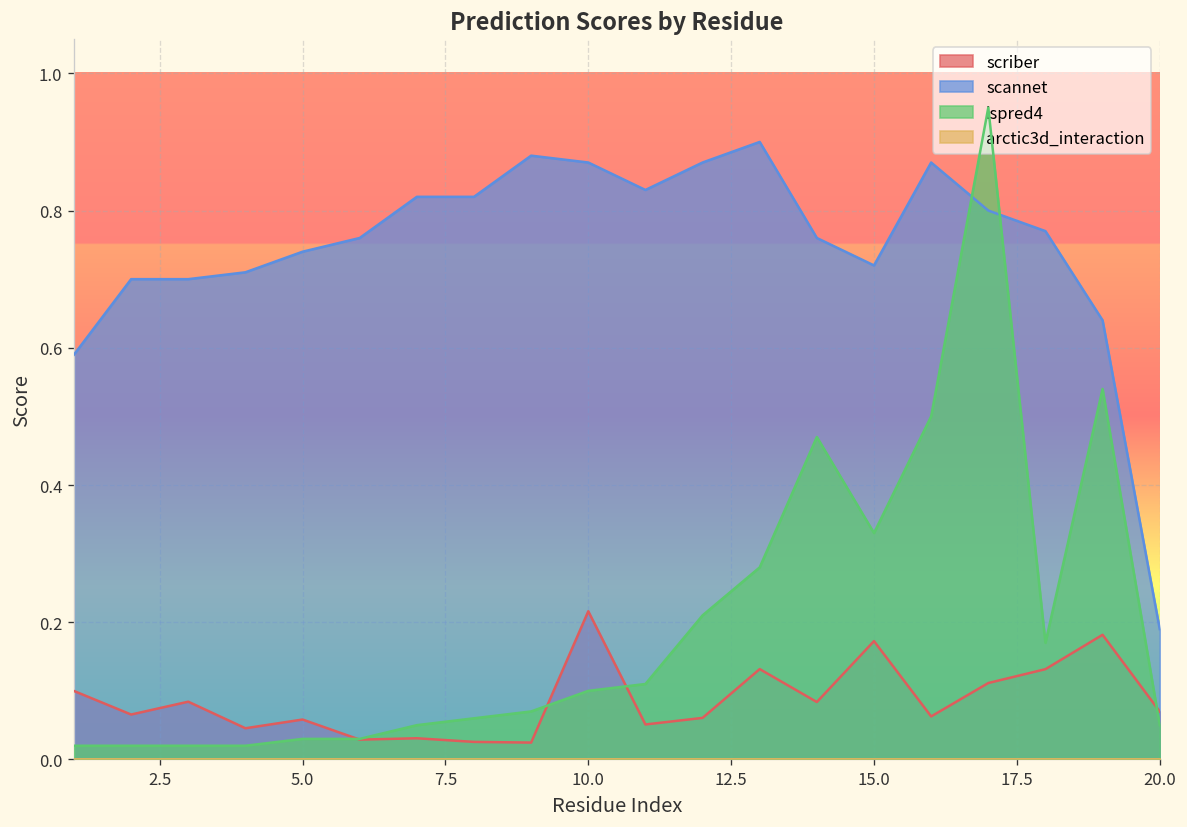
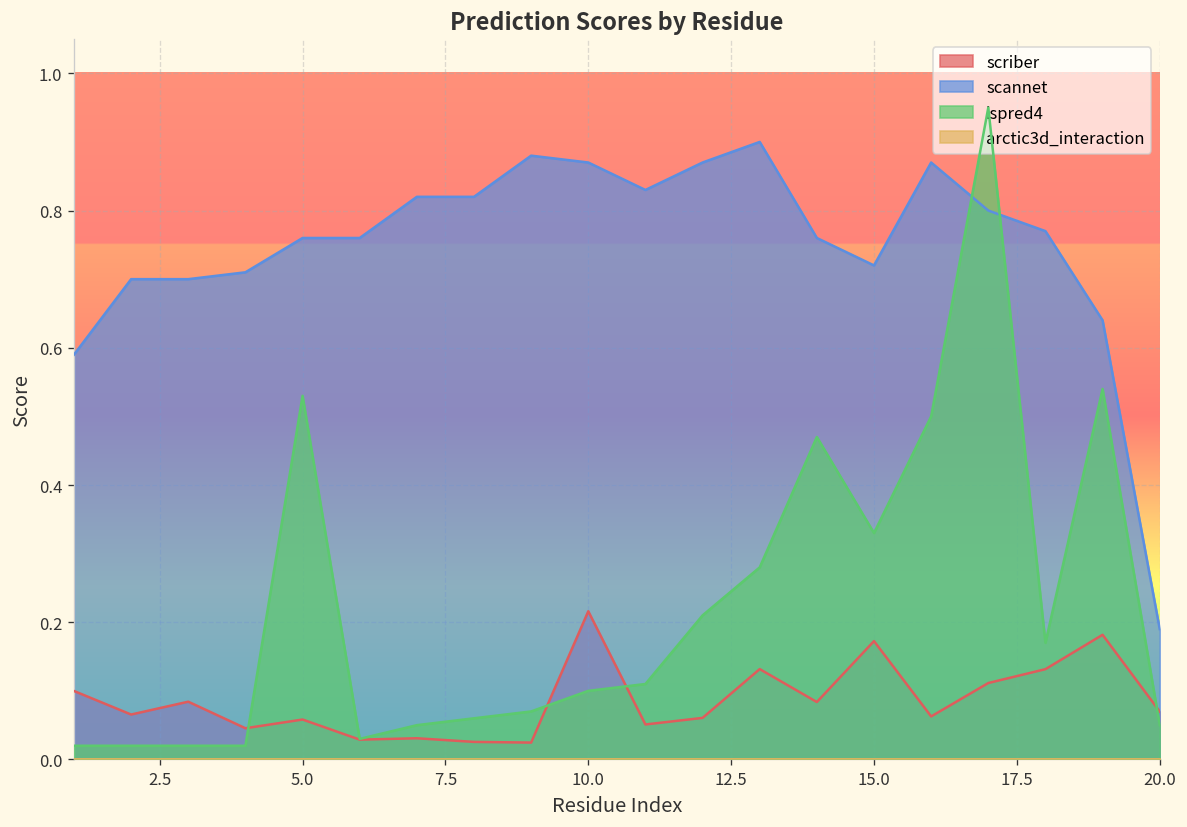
  {
    "scriber": {
      "5.0": 0.06,
      "10.0": 0.22,
      "15.0": 0.17,
      "20.0": 0.07
    },
    "scannet": {
-     "5.0": 0.74,
+     "5.0": 0.76,
      "10.0": 0.87,
      "15.0": 0.72,
      "20.0": 0.19
    },
    "ispred4": {
-     "5.0": 0.03,
+     "5.0": 0.53,
      "10.0": 0.10,
      "15.0": 0.33,
      "20.0": 0.05
    },
    "arctic3d_interaction": {
      "5.0": 0.00,
      "10.0": 0.00,
      "15.0": 0.00,
      "20.0": 0.00
    }
  }
